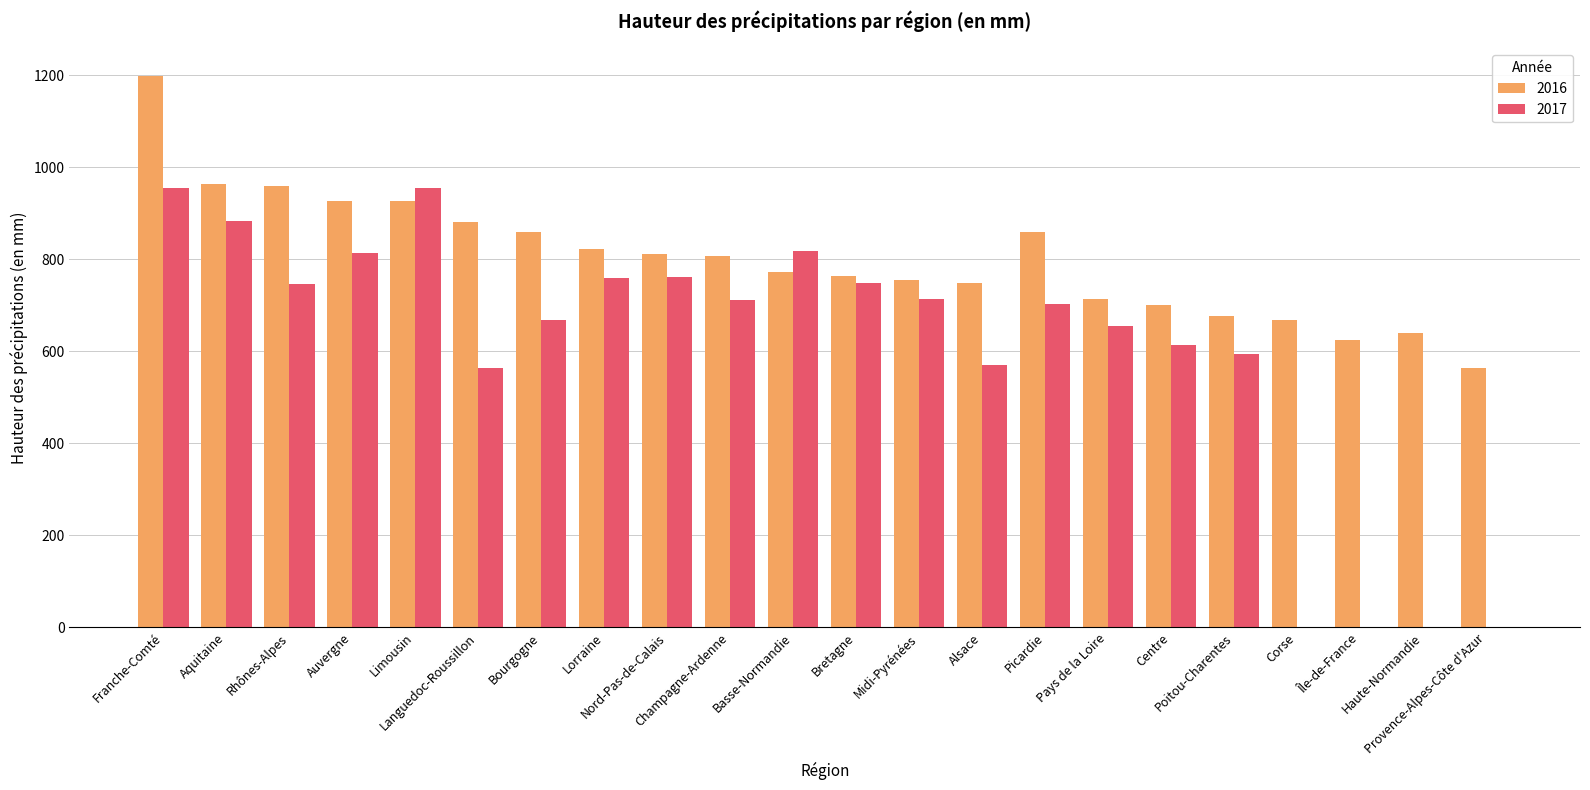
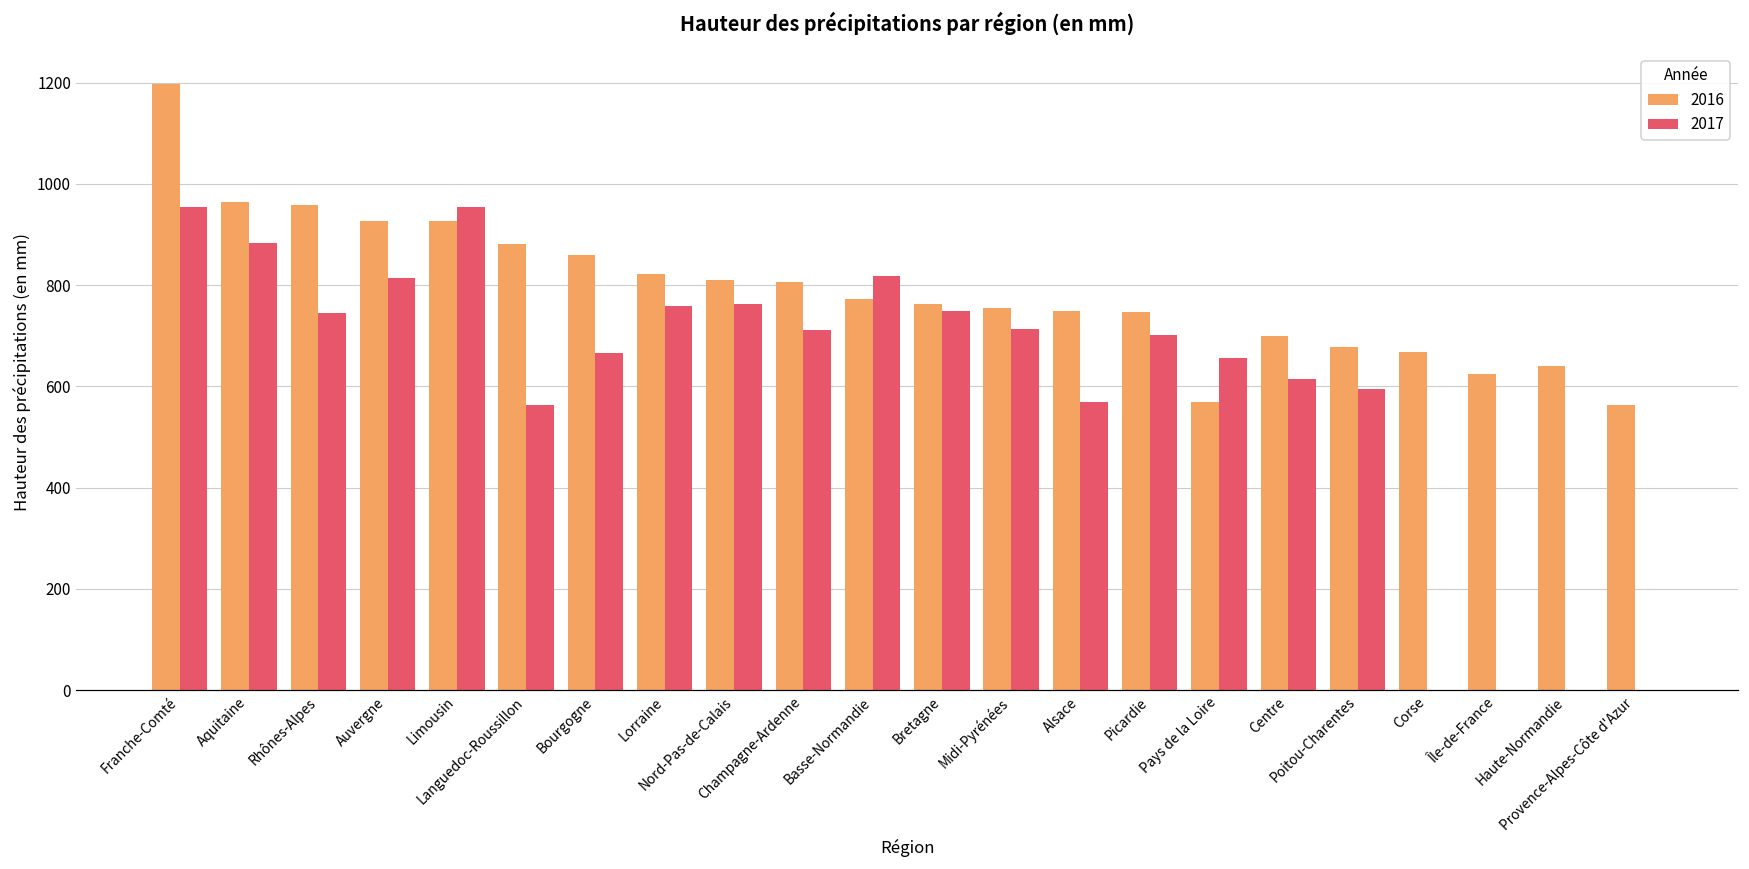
  {
    "2016": {
      "Franche-Comté": 1200,
      "Aquitaine": 960,
      "Rhônes-Alpes": 960,
      "Auvergne": 930,
      "Limousin": 930,
      "Languedoc-Roussillon": 880,
      "Bourgogne": 860,
      "Lorraine": 820,
      "Nord-Pas-de-Calais": 810,
      "Champagne-Ardenne": 810,
      "Basse-Normandie": 770,
      "Bretagne": 760,
      "Midi-Pyrénées": 750,
      "Alsace": 750,
-     "Picardie": 860,
-     "Pays de la Loire": 710,
+     "Picardie": 750,
+     "Pays de la Loire": 570,
      "Centre": 700,
      "Poitou-Charentes": 680,
      "Corse": 670,
      "Île-de-France": 620,
      "Haute-Normandie": 640,
      "Provence-Alpes-Côte d'Azur": 560
    },
    "2017": {
      "Franche-Comté": 960,
      "Aquitaine": 880,
      "Rhônes-Alpes": 750,
      "Auvergne": 810,
      "Limousin": 960,
      "Languedoc-Roussillon": 560,
      "Bourgogne": 670,
      "Lorraine": 760,
      "Nord-Pas-de-Calais": 760,
      "Champagne-Ardenne": 710,
      "Basse-Normandie": 820,
      "Bretagne": 750,
      "Midi-Pyrénées": 710,
      "Alsace": 570,
      "Picardie": 700,
      "Pays de la Loire": 660,
      "Centre": 610,
      "Poitou-Charentes": 600,
      "Corse": 0,
      "Île-de-France": 0,
      "Haute-Normandie": 0,
      "Provence-Alpes-Côte d'Azur": 0
    }
  }
